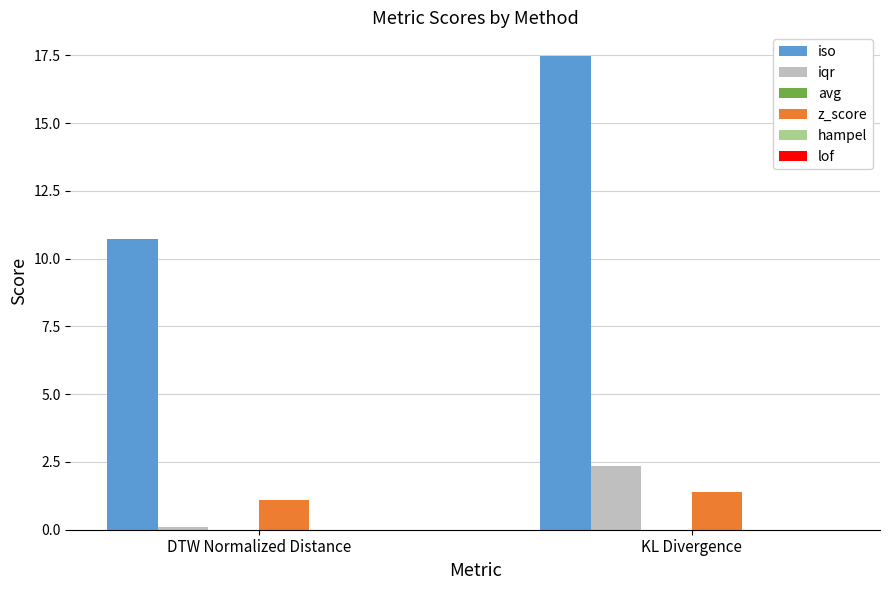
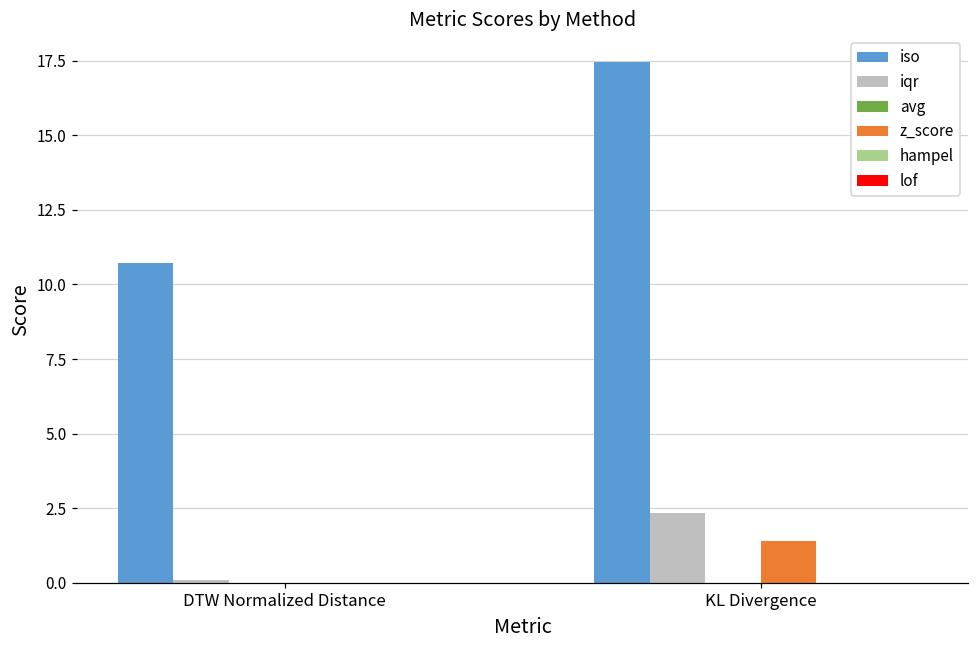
  {
    "iso": {
      "DTW Normalized Distance": 10.7,
      "KL Divergence": 17.5
    },
    "avg": {
      "DTW Normalized Distance": 0.0,
      "KL Divergence": 0.0
    },
    "z_score": {
-     "DTW Normalized Distance": 1.1,
+     "DTW Normalized Distance": 0.0,
      "KL Divergence": 1.4
    },
    "lof": {
      "DTW Normalized Distance": 0.0,
      "KL Divergence": 0.0
    }
  }
